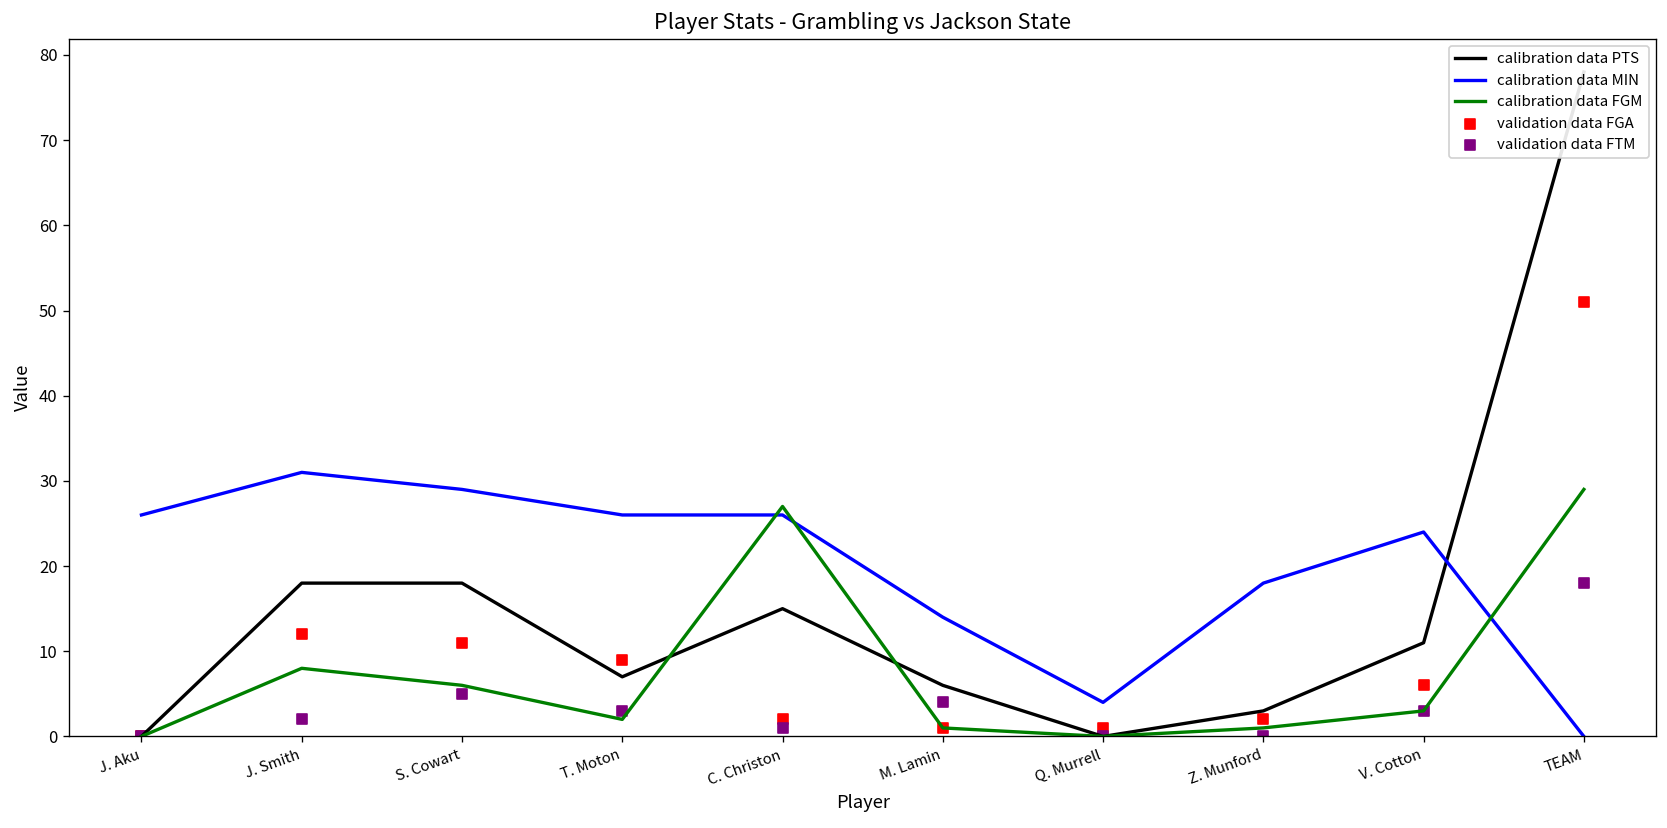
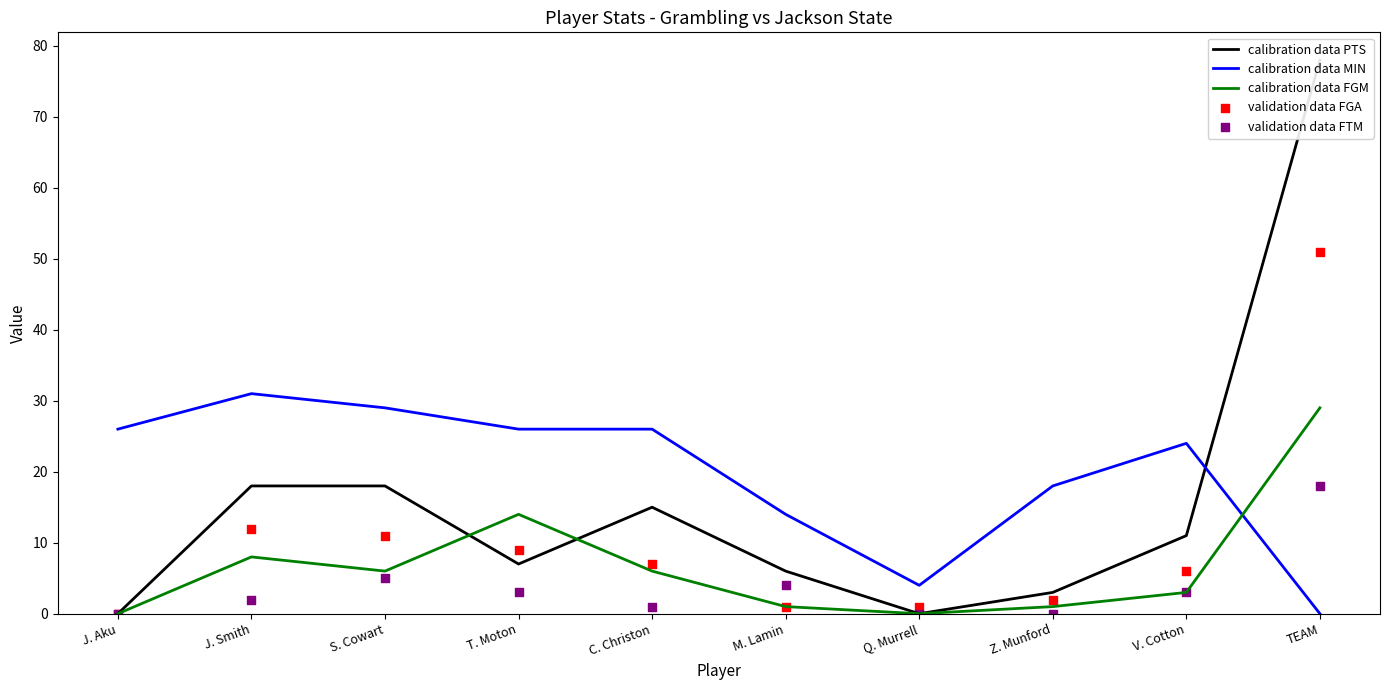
  {
    "calibration data PTS": {
      "J. Smith": 18,
      "S. Cowart": 18,
      "T. Moton": 7,
      "C. Christon": 15,
      "M. Lamin": 6,
      "Z. Munford": 3,
      "V. Cotton": 11
    },
    "validation data FGA": {
-     "C. Christon": 2
+     "C. Christon": 7
    },
    "calibration data MIN": {
      "J. Aku": 26,
      "J. Smith": 31,
      "S. Cowart": 29,
      "T. Moton": 26,
      "C. Christon": 26,
      "M. Lamin": 14,
      "Q. Murrell": 4,
      "Z. Munford": 18,
      "V. Cotton": 24,
      "TEAM": 0
    },
    "calibration data FGM": {
      "J. Smith": 8,
      "S. Cowart": 6,
-     "T. Moton": 2,
-     "C. Christon": 27,
+     "T. Moton": 14,
+     "C. Christon": 6,
      "Z. Munford": 1,
      "TEAM": 29
    }
  }
